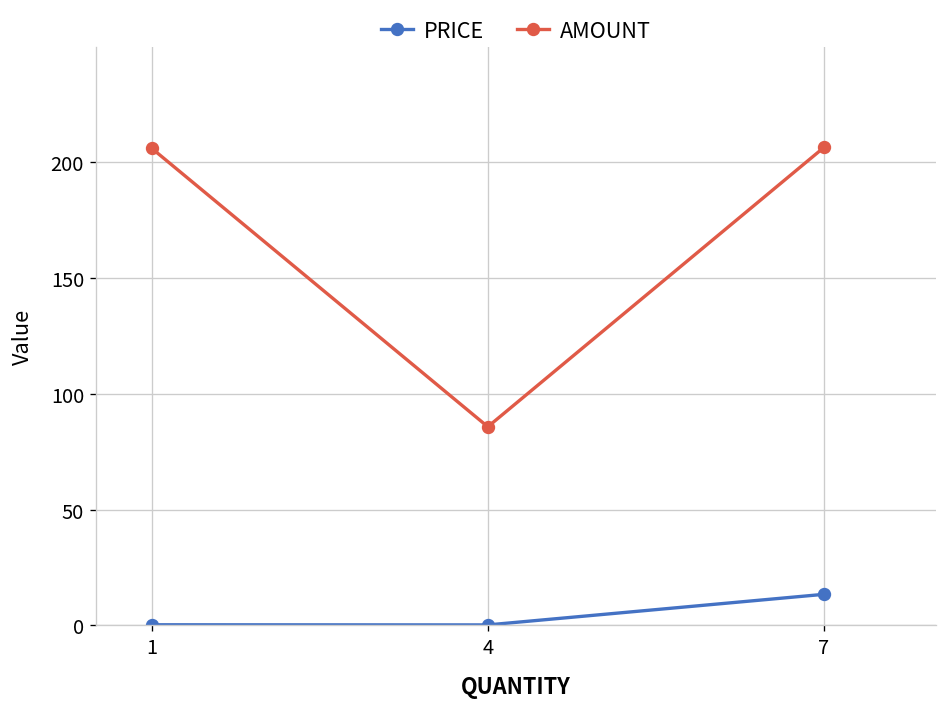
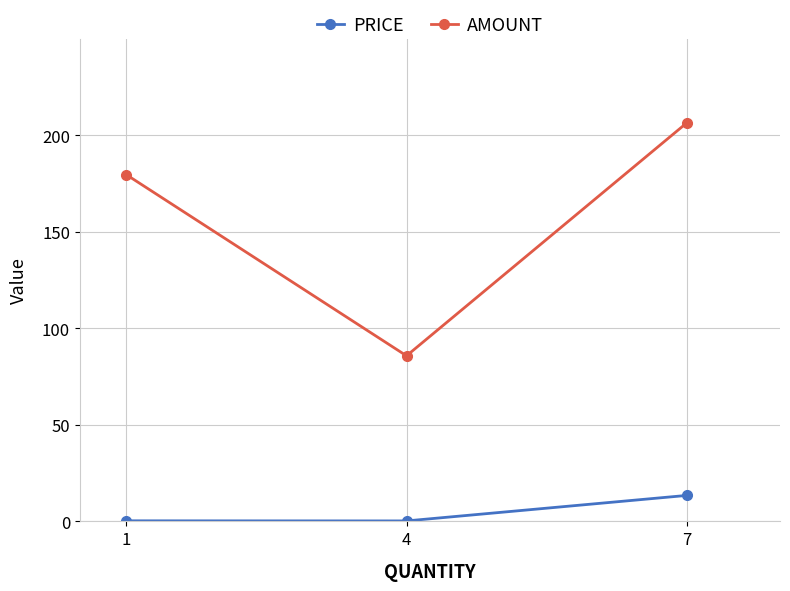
  {
    "PRICE": {
      "1": 0,
      "4": 0,
      "7": 13
    },
    "AMOUNT": {
-     "1": 206,
+     "1": 180,
      "4": 86,
      "7": 206
    }
  }
